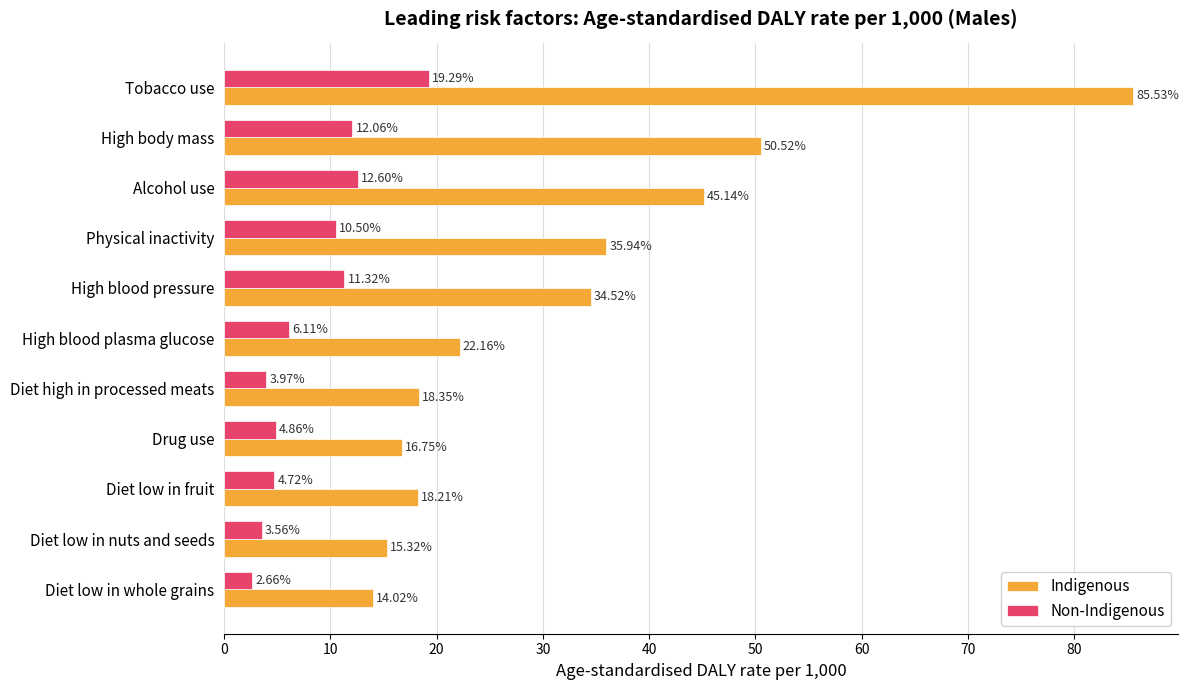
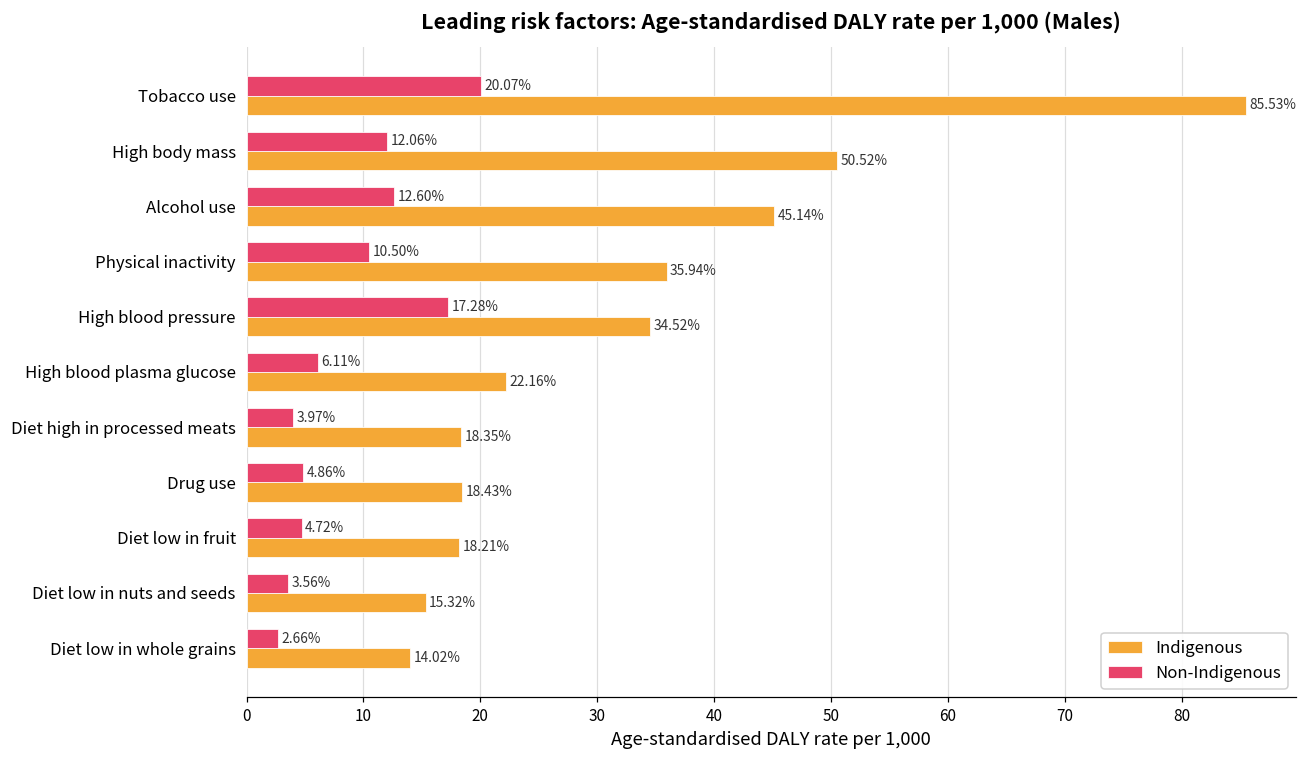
  {
    "Indigenous": {
      "Tobacco use": "85.53%",
      "High body mass": "50.52%",
      "Alcohol use": "45.14%",
      "Physical inactivity": "35.94%",
      "High blood pressure": "34.52%",
      "High blood plasma glucose": "22.16%",
      "Diet high in processed meats": "18.35%",
-     "Drug use": "16.75%",
+     "Drug use": "18.43%",
      "Diet low in fruit": "18.21%",
      "Diet low in nuts and seeds": "15.32%",
      "Diet low in whole grains": "14.02%"
    },
    "Non-Indigenous": {
-     "Tobacco use": "19.29%",
+     "Tobacco use": "20.07%",
      "High body mass": "12.06%",
      "Alcohol use": "12.60%",
      "Physical inactivity": "10.50%",
-     "High blood pressure": "11.32%",
+     "High blood pressure": "17.28%",
      "High blood plasma glucose": "6.11%",
      "Diet high in processed meats": "3.97%",
      "Drug use": "4.86%",
      "Diet low in fruit": "4.72%",
      "Diet low in nuts and seeds": "3.56%",
      "Diet low in whole grains": "2.66%"
    }
  }
